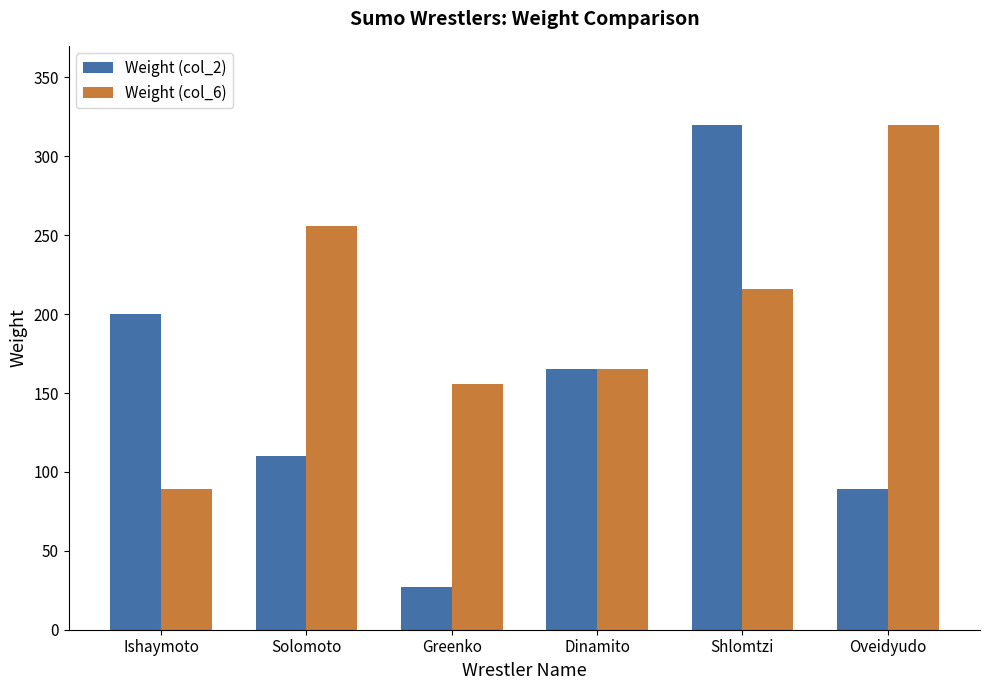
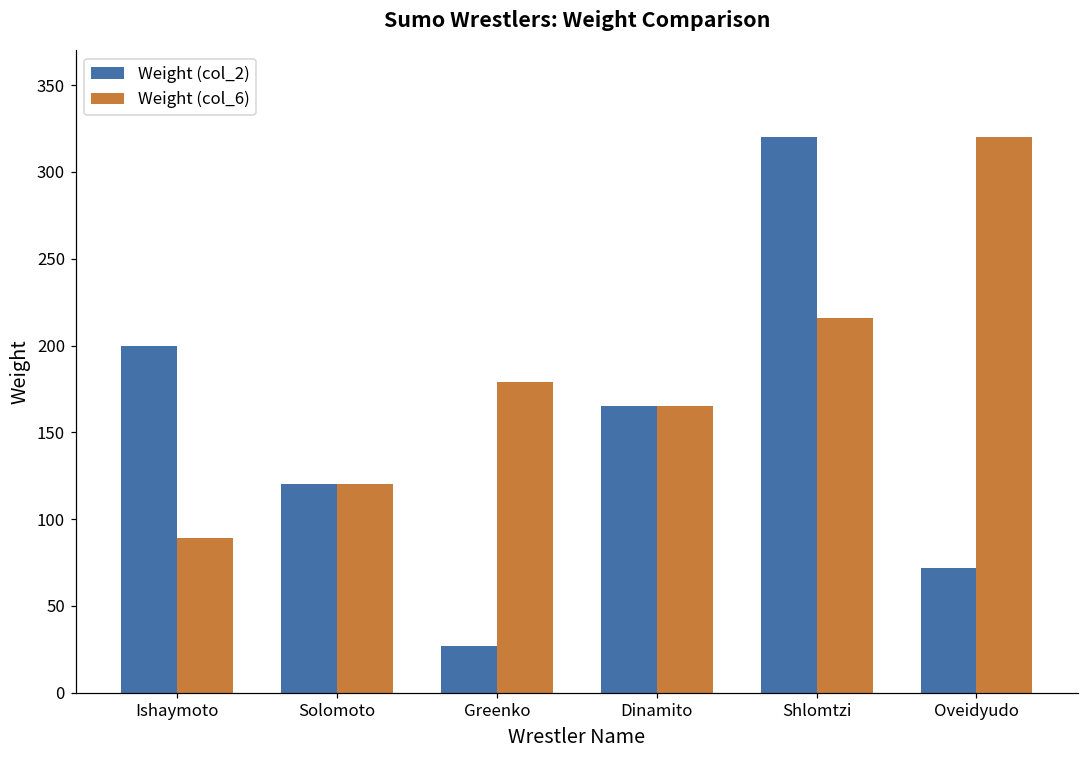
  {
    "Weight (col_2)": {
      "Ishaymoto": 200,
-     "Solomoto": 110,
+     "Solomoto": 120,
      "Greenko": 27,
      "Dinamito": 165,
      "Shlomtzi": 320,
-     "Oveidyudo": 89
+     "Oveidyudo": 72
    },
    "Weight (col_6)": {
      "Ishaymoto": 89,
-     "Solomoto": 256,
-     "Greenko": 156,
+     "Solomoto": 120,
+     "Greenko": 179,
      "Dinamito": 165,
      "Shlomtzi": 216,
      "Oveidyudo": 320
    }
  }
